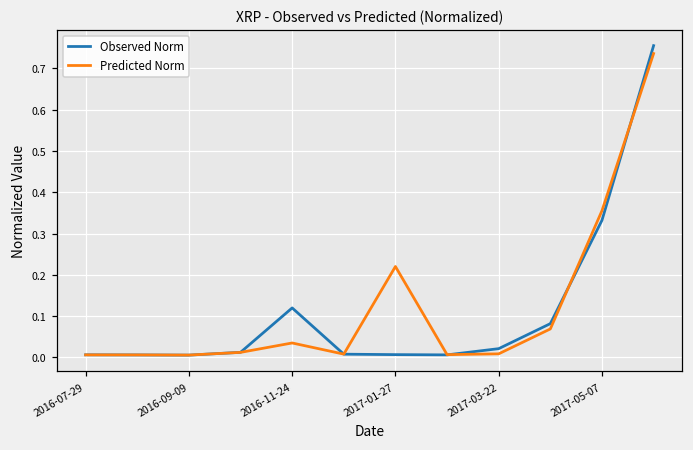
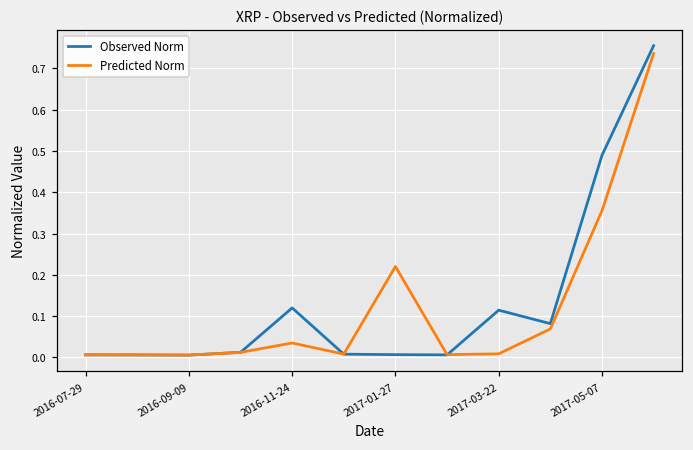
  {
    "Observed Norm": {
      "2016-11-24": 0.12,
      "2017-01-27": 0.01,
-     "2017-03-22": 0.02,
-     "2017-05-07": 0.33
+     "2017-03-22": 0.11,
+     "2017-05-07": 0.49
    },
    "Predicted Norm": {
      "2016-11-24": 0.03,
      "2017-01-27": 0.22,
      "2017-03-22": 0.01,
      "2017-05-07": 0.36
    }
  }
